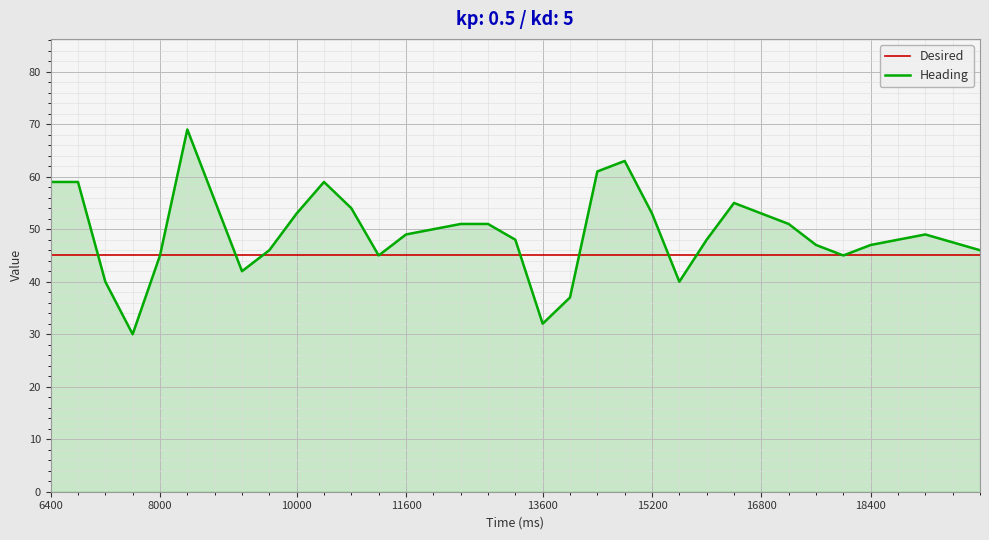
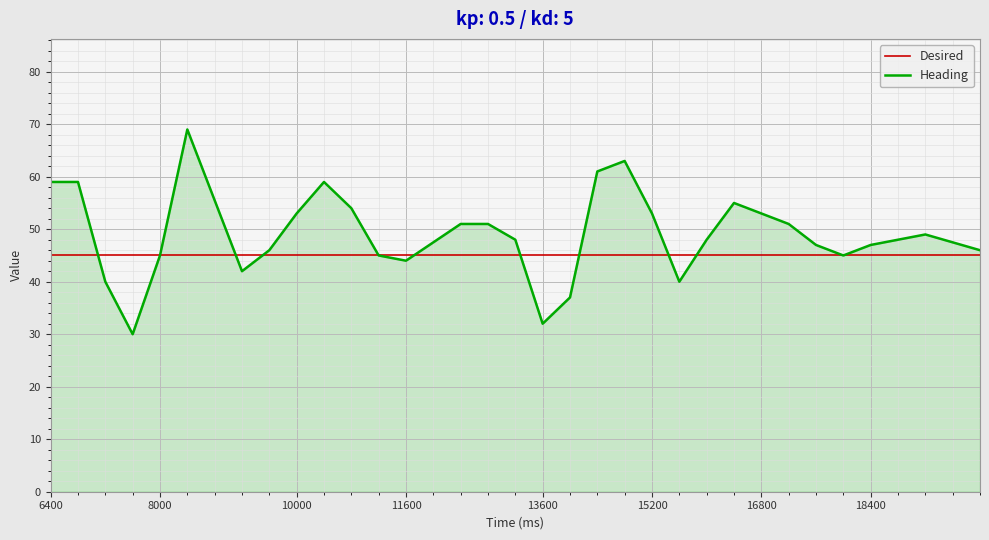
  {
    "Desired": {
      "6400": 45,
      "10000": 45,
      "11600": 45,
      "13600": 45,
      "15200": 45,
      "16800": 45,
      "18400": 45
    },
    "Heading": {
      "6400": 59,
      "10000": 53,
-     "11600": 49,
+     "11600": 44,
      "13600": 32,
      "15200": 53,
      "16800": 53,
      "18400": 47
    }
  }
